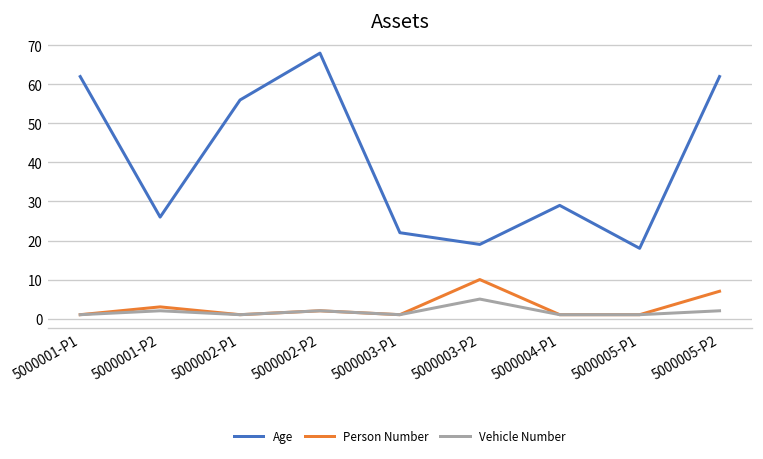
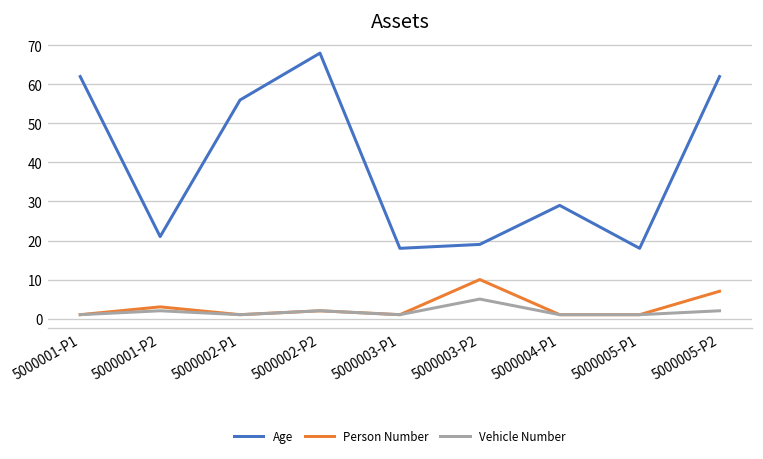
  {
    "Age": {
      "5000001-P1": 62,
-     "5000001-P2": 26,
+     "5000001-P2": 21,
      "5000002-P1": 56,
      "5000002-P2": 68,
-     "5000003-P1": 22,
+     "5000003-P1": 18,
      "5000003-P2": 19,
      "5000004-P1": 29,
      "5000005-P1": 18,
      "5000005-P2": 62
    },
    "Person Number": {
      "5000001-P2": 3,
      "5000003-P2": 10,
      "5000005-P2": 7
    },
    "Vehicle Number": {
      "5000001-P2": 2,
      "5000003-P2": 5,
      "5000005-P2": 2
    }
  }
